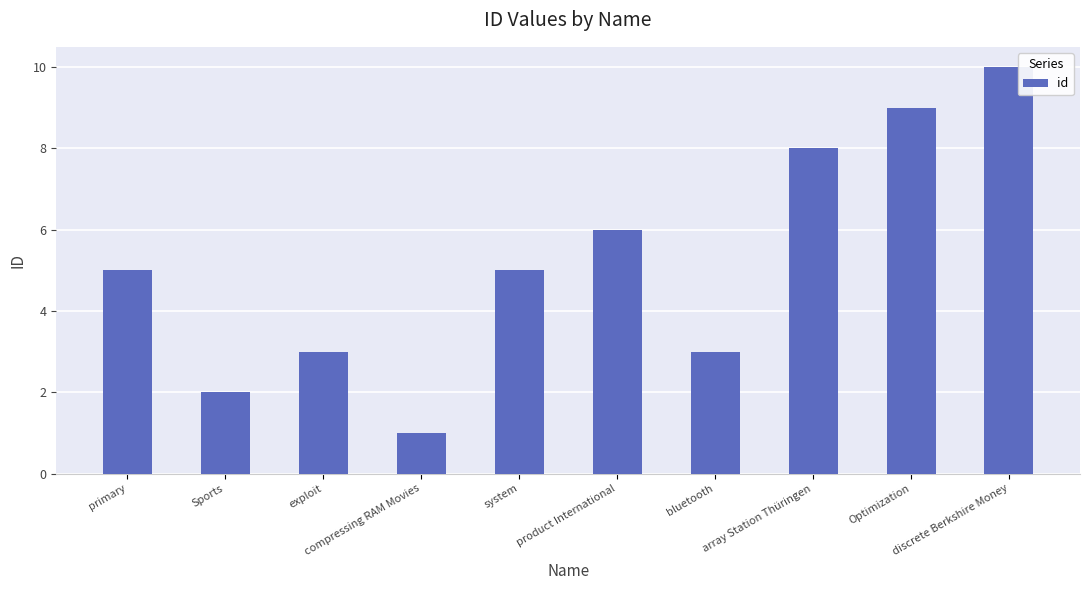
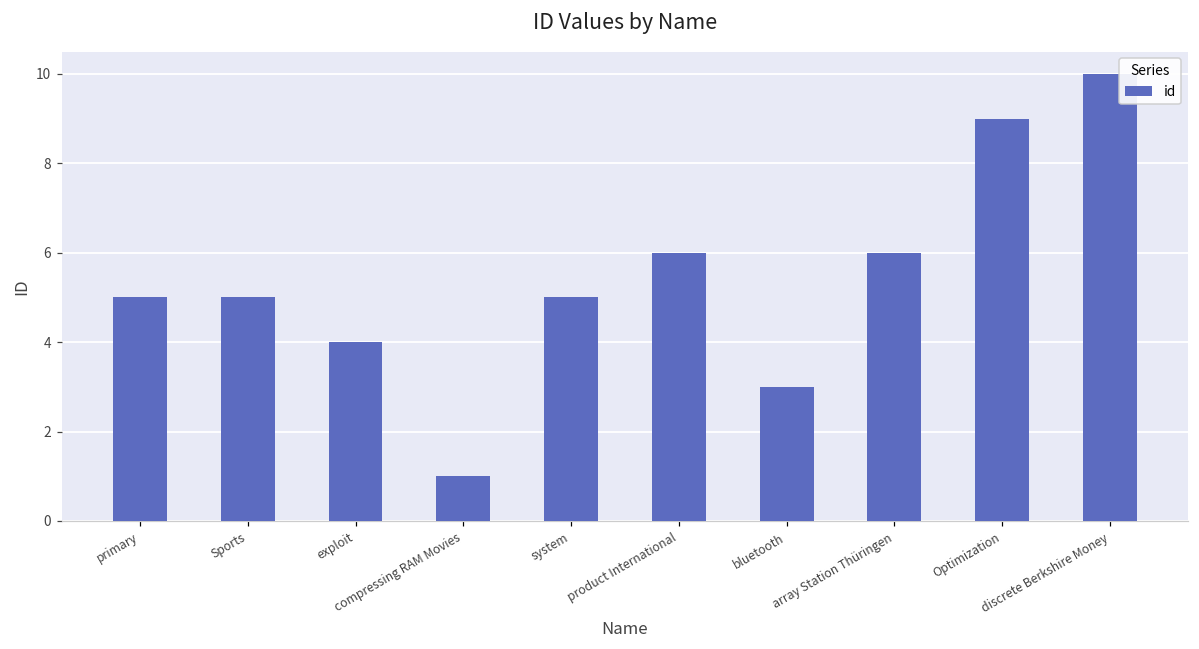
  {
    "primary": 5,
-   "Sports": 2,
-   "exploit": 3,
+   "Sports": 5,
+   "exploit": 4,
    "compressing RAM Movies": 1,
    "system": 5,
    "product International": 6,
    "bluetooth": 3,
-   "array Station Thüringen": 8,
+   "array Station Thüringen": 6,
    "Optimization": 9,
    "discrete Berkshire Money": 10
  }
